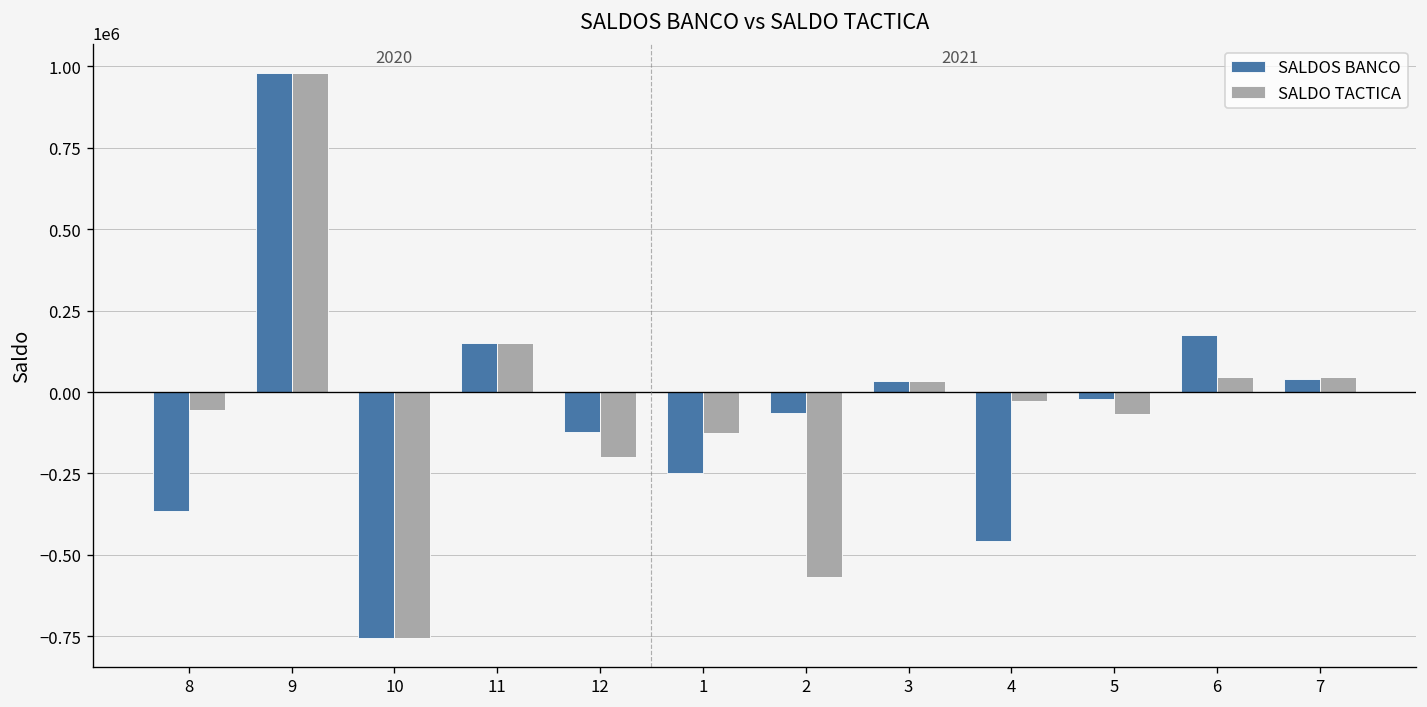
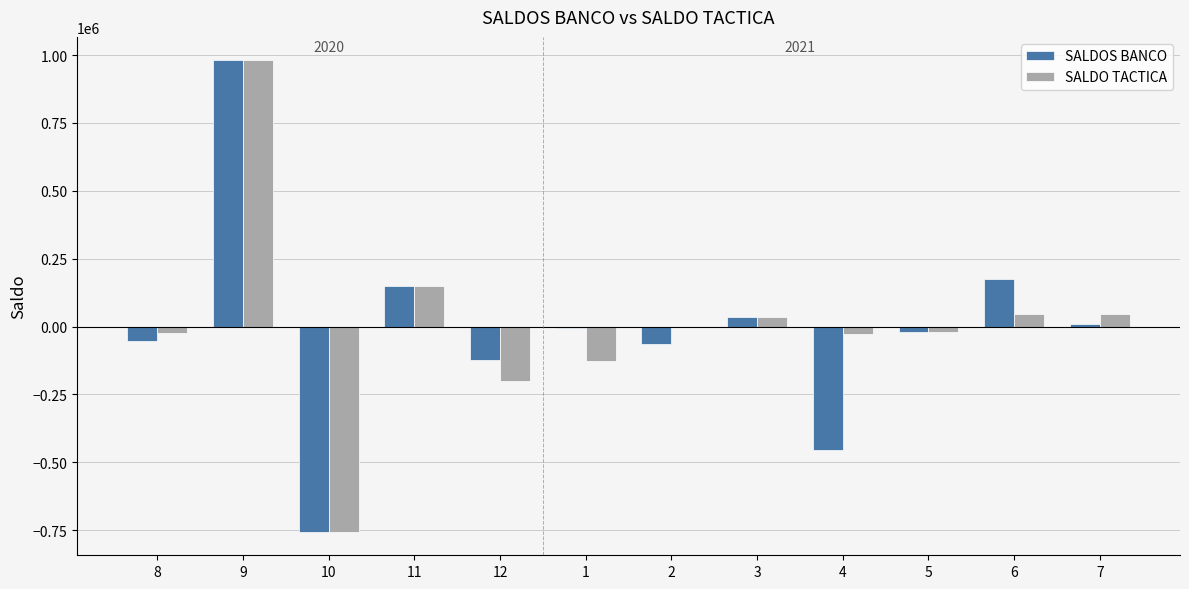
  {
    "SALDOS BANCO": {
-     "8": -360000,
+     "8": -60000,
      "9": 980000,
      "10": -760000,
      "11": 150000,
      "12": -120000,
-     "1": -250000,
+     "1": -10000,
      "2": -60000,
      "3": 30000,
      "4": -460000,
      "5": -20000,
      "6": 180000,
-     "7": 40000
+     "7": 10000
    },
    "SALDO TACTICA": {
-     "8": -60000,
+     "8": -20000,
      "9": 980000,
      "10": -760000,
      "11": 150000,
      "12": -200000,
      "1": -130000,
-     "2": -570000,
+     "2": 0,
      "3": 30000,
      "4": -30000,
-     "5": -70000,
+     "5": -20000,
      "6": 50000,
      "7": 50000
    }
  }
